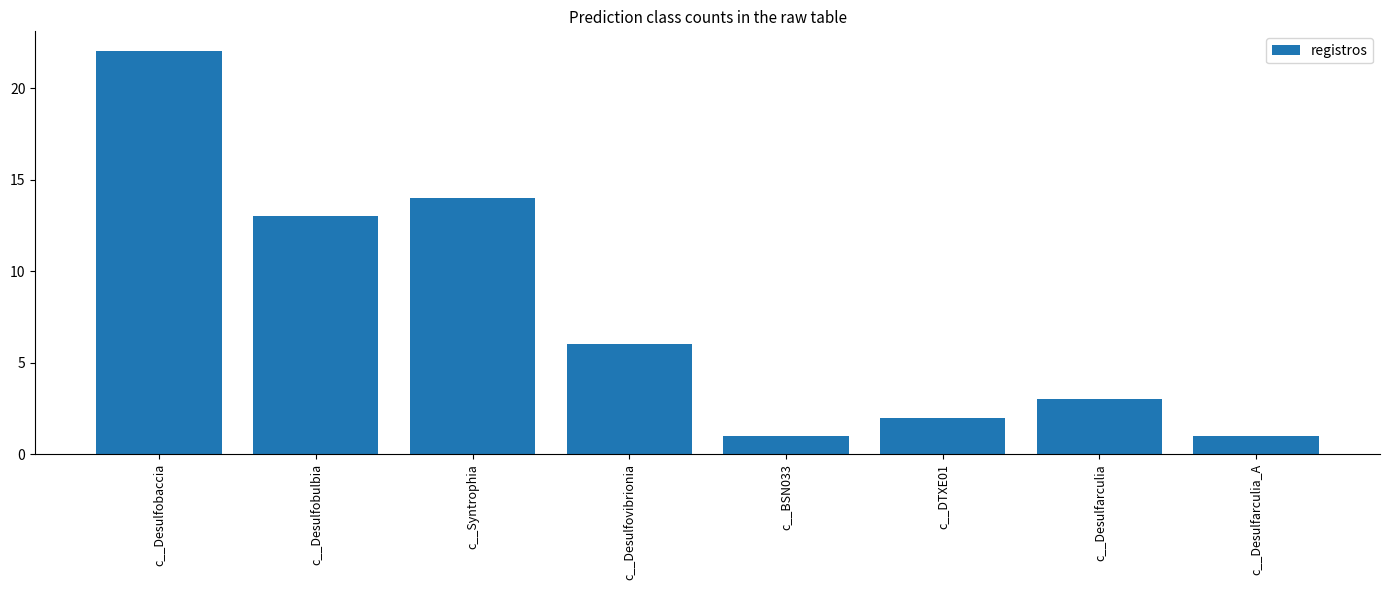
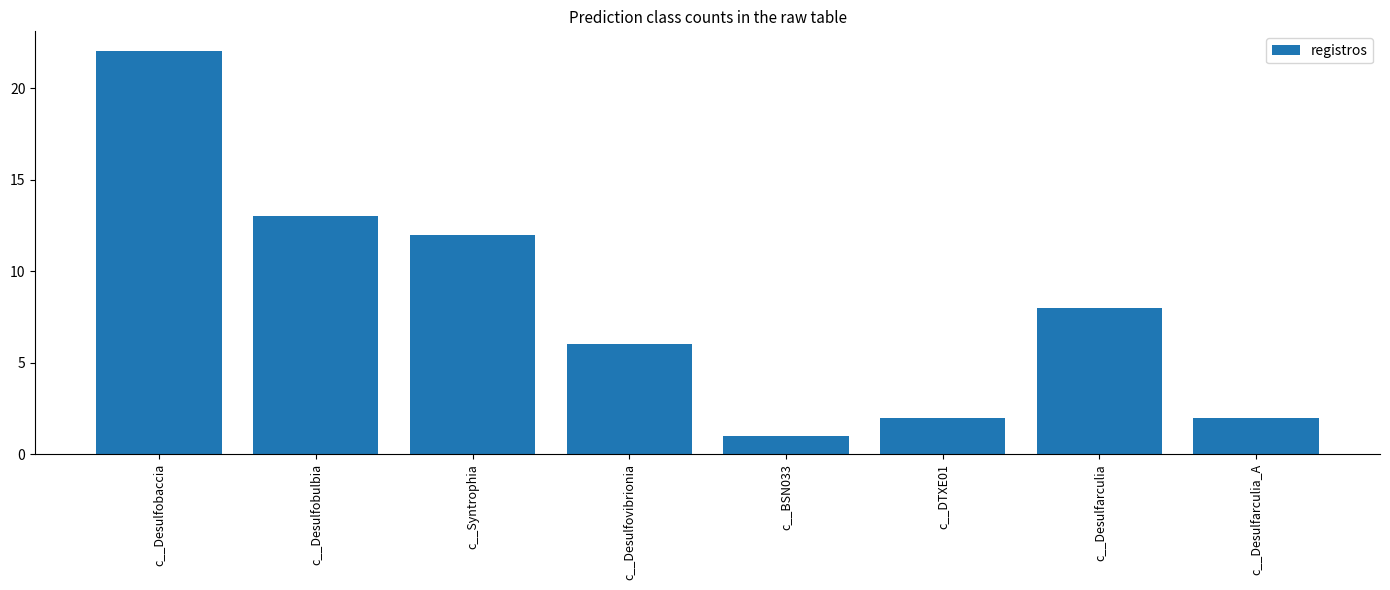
  {
    "c__Desulfobaccia": 22,
    "c__Desulfobulbia": 13,
-   "c__Syntrophia": 14,
+   "c__Syntrophia": 12,
    "c__Desulfovibrionia": 6,
    "c__BSN033": 1,
    "c__DTXE01": 2,
-   "c__Desulfarculia": 3,
-   "c__Desulfarculia_A": 1
+   "c__Desulfarculia": 8,
+   "c__Desulfarculia_A": 2
  }
